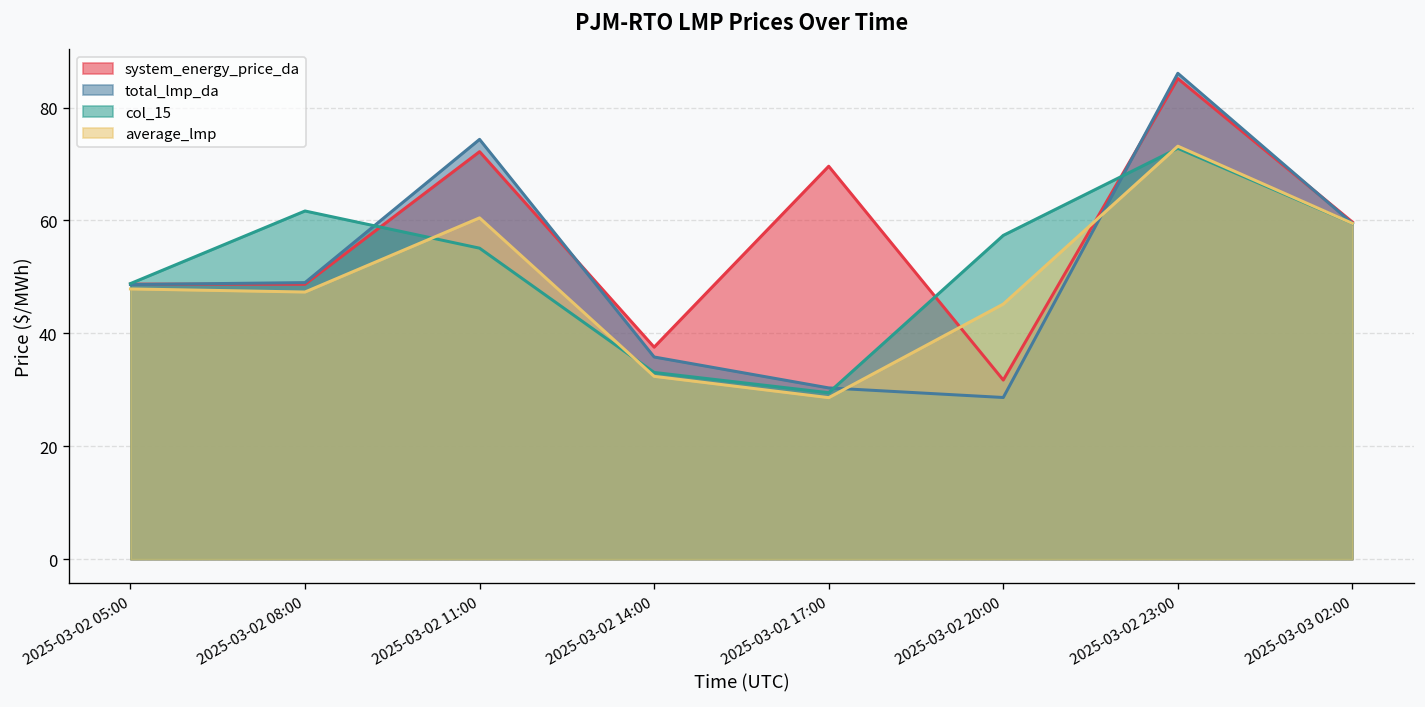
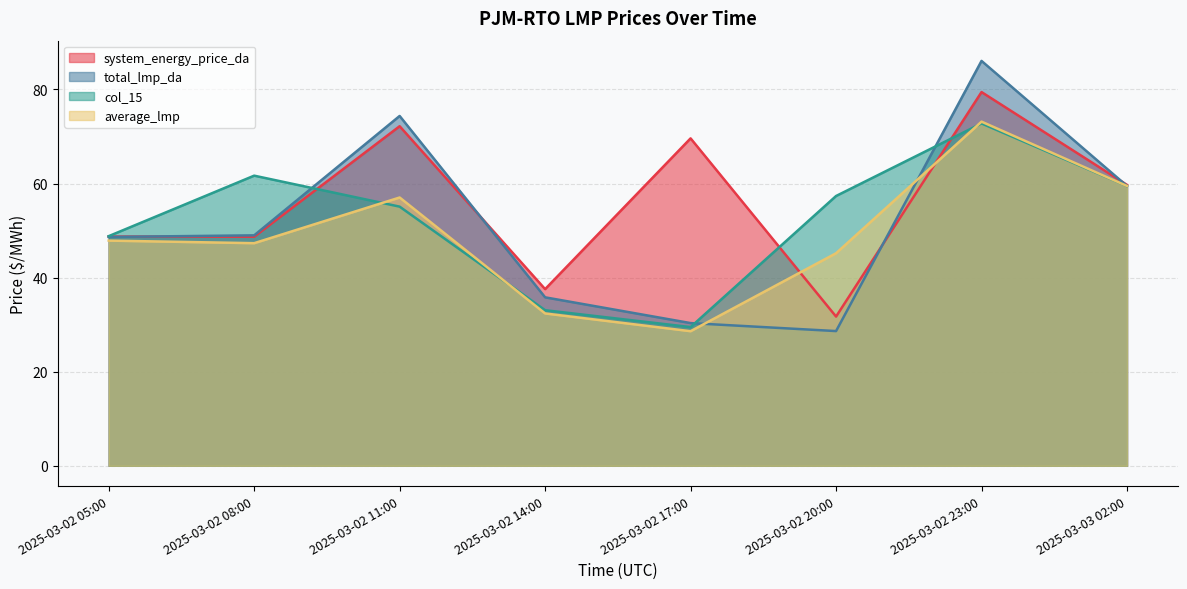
  {
    "system_energy_price_da": {
      "2025-03-02 11:00": 72,
      "2025-03-02 14:00": 38,
      "2025-03-02 17:00": 70,
      "2025-03-02 20:00": 32,
-     "2025-03-02 23:00": 85
+     "2025-03-02 23:00": 79
    },
    "average_lmp": {
      "2025-03-02 05:00": 48,
      "2025-03-02 08:00": 47,
-     "2025-03-02 11:00": 60,
+     "2025-03-02 11:00": 57,
      "2025-03-02 14:00": 32,
      "2025-03-02 17:00": 29,
      "2025-03-02 20:00": 45
    }
  }
